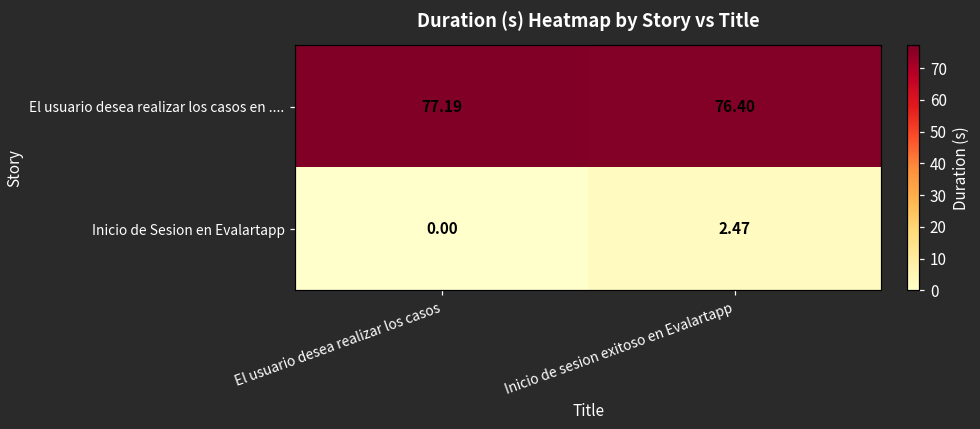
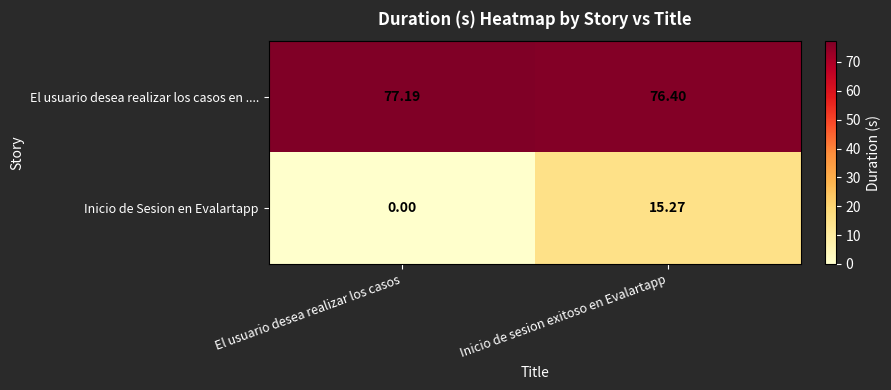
  {
    "El usuario desea realizar los casos en ....": {
      "El usuario desea realizar los casos": 77.19,
      "Inicio de sesion exitoso en Evalartapp": 76.40
    },
    "Inicio de Sesion en Evalartapp": {
      "El usuario desea realizar los casos": 0.00,
-     "Inicio de sesion exitoso en Evalartapp": 2.47
+     "Inicio de sesion exitoso en Evalartapp": 15.27
    }
  }
